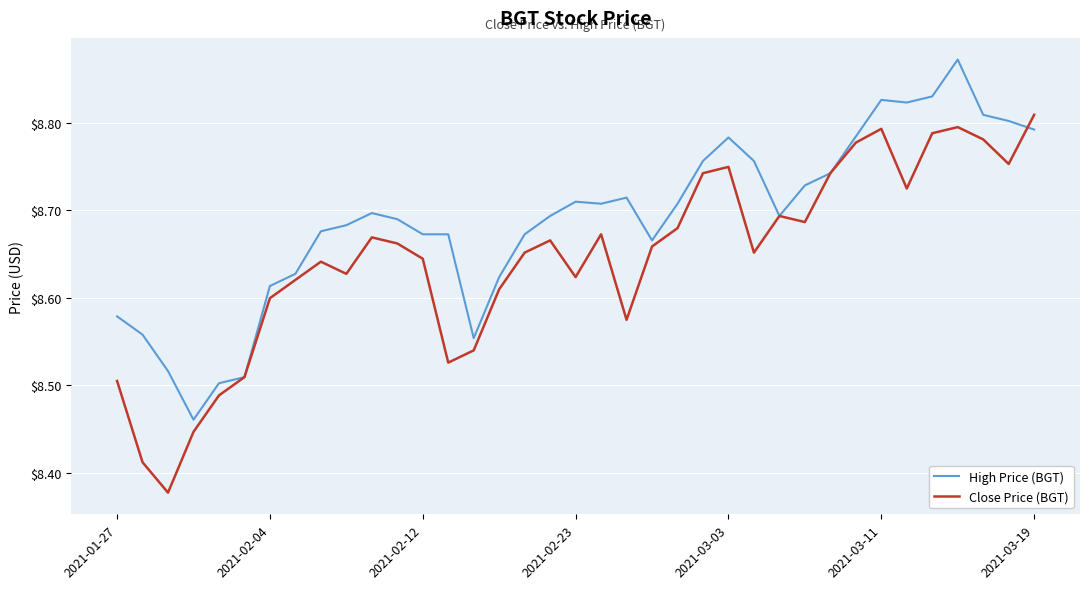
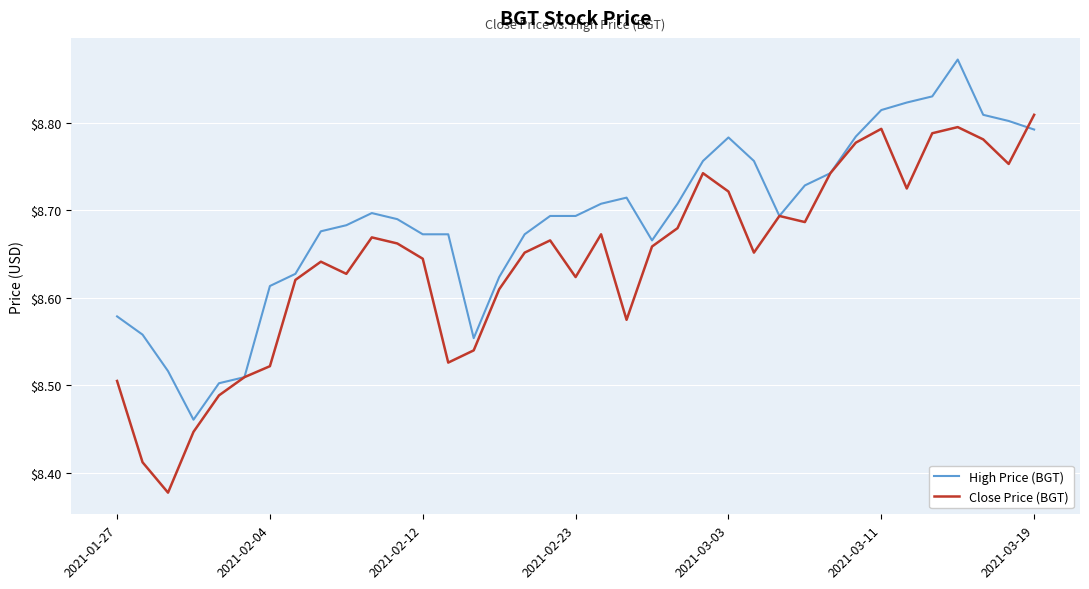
  {
    "High Price (BGT)": {
      "2021-01-27": "$8.58",
      "2021-02-04": "$8.61",
      "2021-02-12": "$8.67",
-     "2021-02-23": "$8.71",
+     "2021-02-23": "$8.69",
      "2021-03-03": "$8.78",
-     "2021-03-11": "$8.83",
+     "2021-03-11": "$8.81",
      "2021-03-19": "$8.79"
    },
    "Close Price (BGT)": {
      "2021-01-27": "$8.50",
-     "2021-02-04": "$8.60",
+     "2021-02-04": "$8.52",
      "2021-02-12": "$8.64",
      "2021-02-23": "$8.62",
-     "2021-03-03": "$8.75",
+     "2021-03-03": "$8.72",
      "2021-03-11": "$8.79",
      "2021-03-19": "$8.81"
    }
  }
